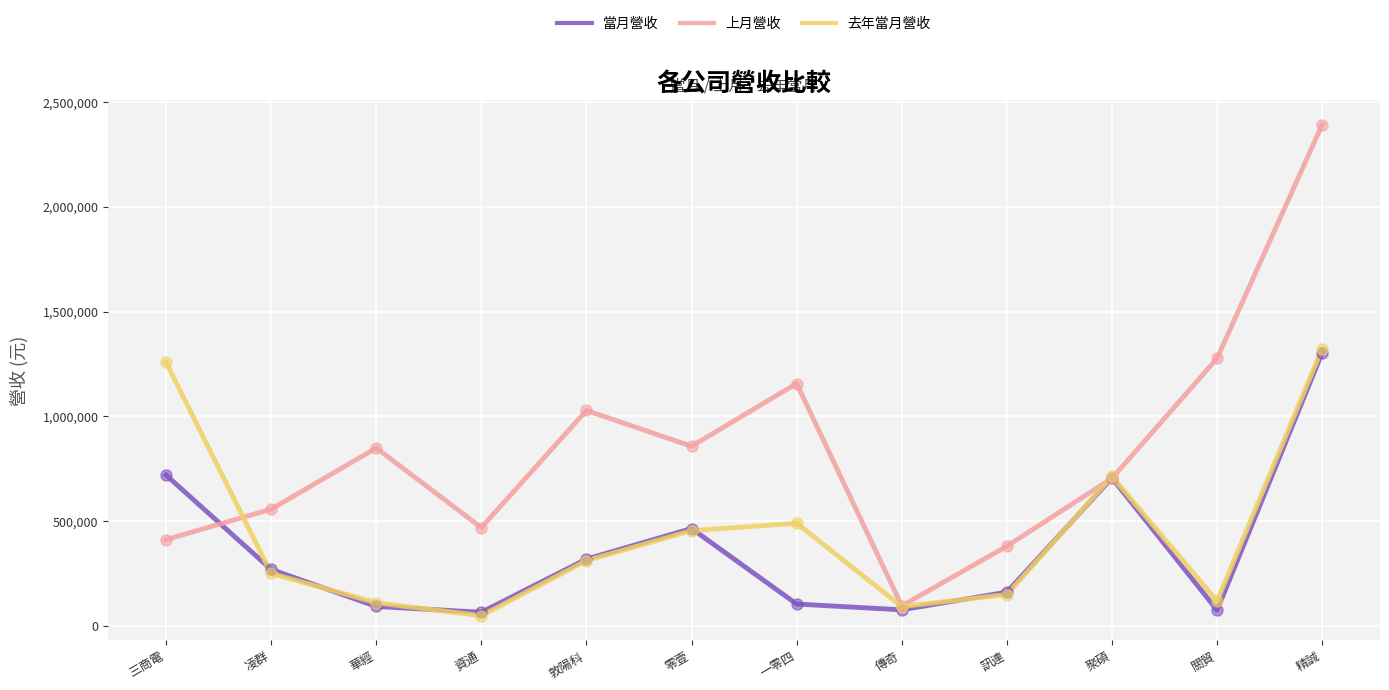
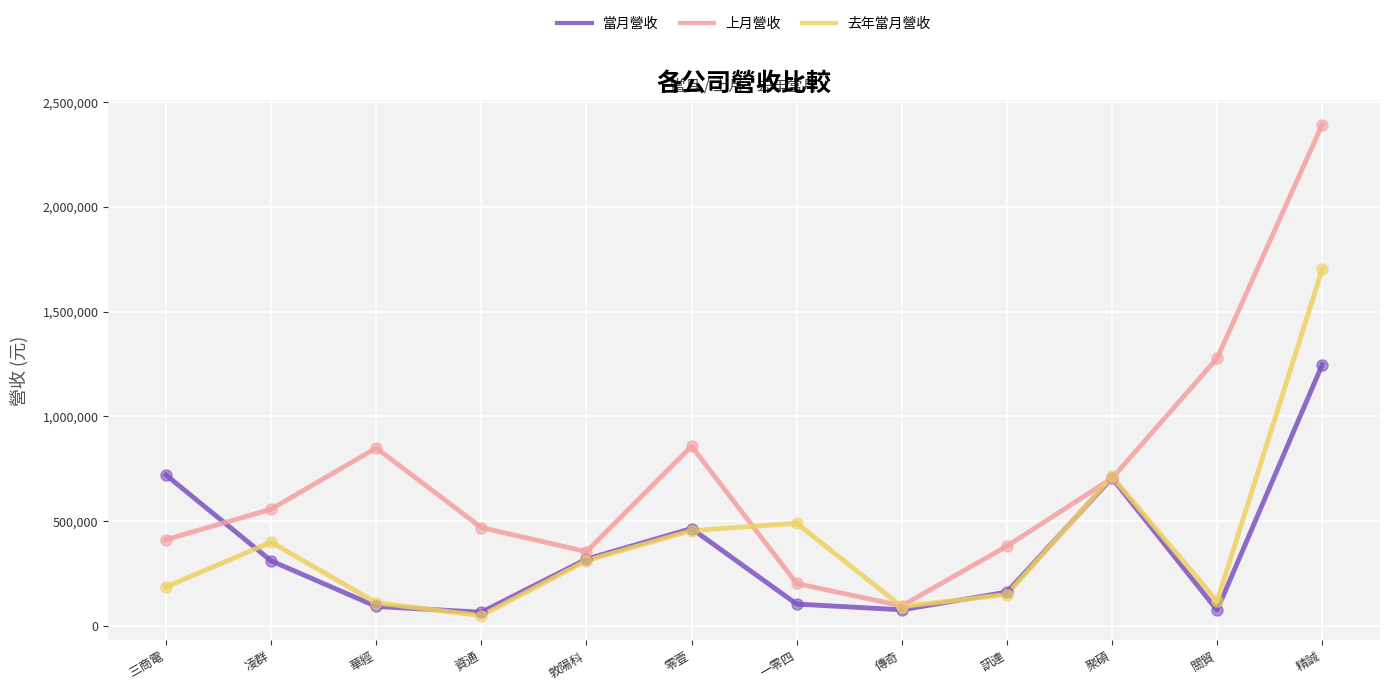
  {
    "當月營收": {
      "三商電": "720,000",
-     "凌群": "270,000",
+     "凌群": "310,000",
      "華經": "90,000",
      "資通": "70,000",
      "一零四": "100,000",
      "傳奇": "80,000",
      "關貿": "80,000",
-     "精誠": "1,300,000"
+     "精誠": "1,250,000"
    },
    "上月營收": {
      "三商電": "410,000",
      "凌群": "560,000",
      "華經": "850,000",
      "資通": "470,000",
-     "敦陽科": "1,030,000",
+     "敦陽科": "350,000",
      "零壹": "860,000",
-     "一零四": "1,160,000",
+     "一零四": "200,000",
      "訊連": "380,000",
      "關貿": "1,280,000",
      "精誠": "2,390,000"
    },
    "去年當月營收": {
-     "三商電": "1,260,000",
-     "凌群": "250,000",
+     "三商電": "190,000",
+     "凌群": "400,000",
      "華經": "110,000",
      "資通": "50,000",
      "一零四": "490,000",
      "關貿": "120,000",
-     "精誠": "1,320,000"
+     "精誠": "1,700,000"
    }
  }
